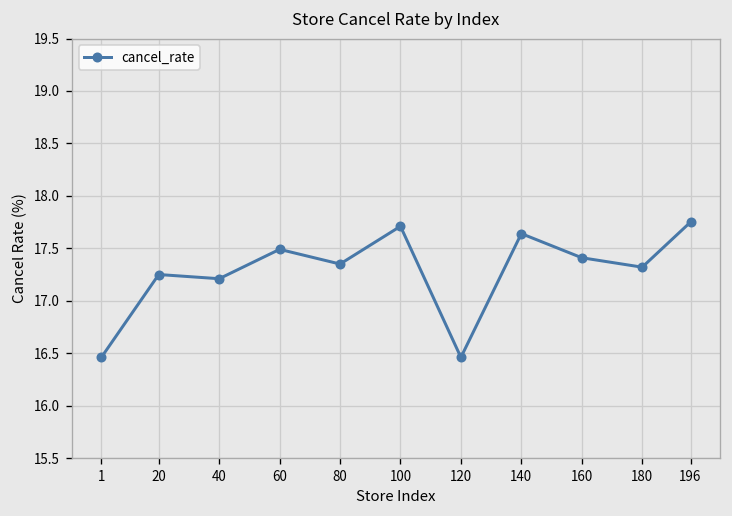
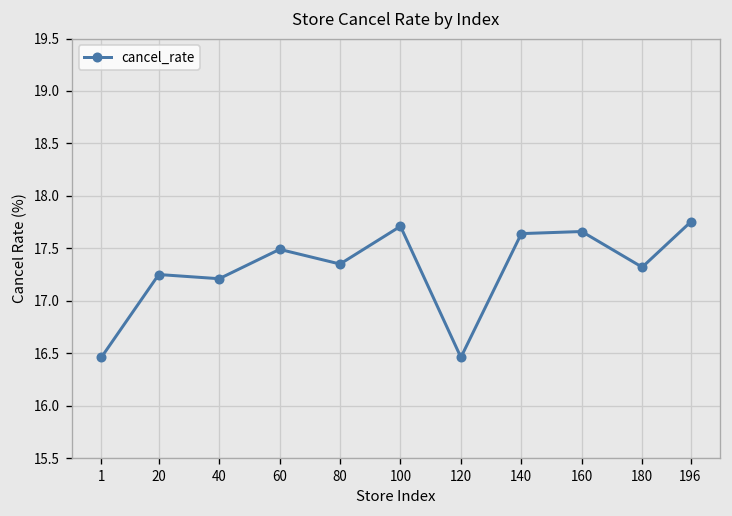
  {
    "1": 16.5,
    "20": 17.3,
    "40": 17.2,
    "60": 17.5,
    "80": 17.4,
    "100": 17.7,
    "120": 16.5,
    "140": 17.6,
-   "160": 17.4,
+   "160": 17.7,
    "180": 17.3,
    "196": 17.8
  }
